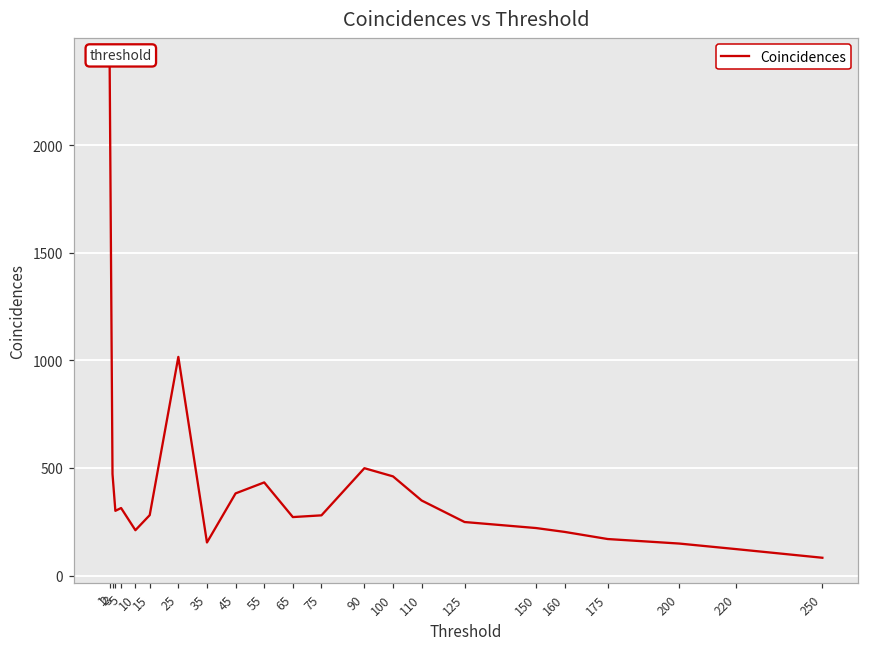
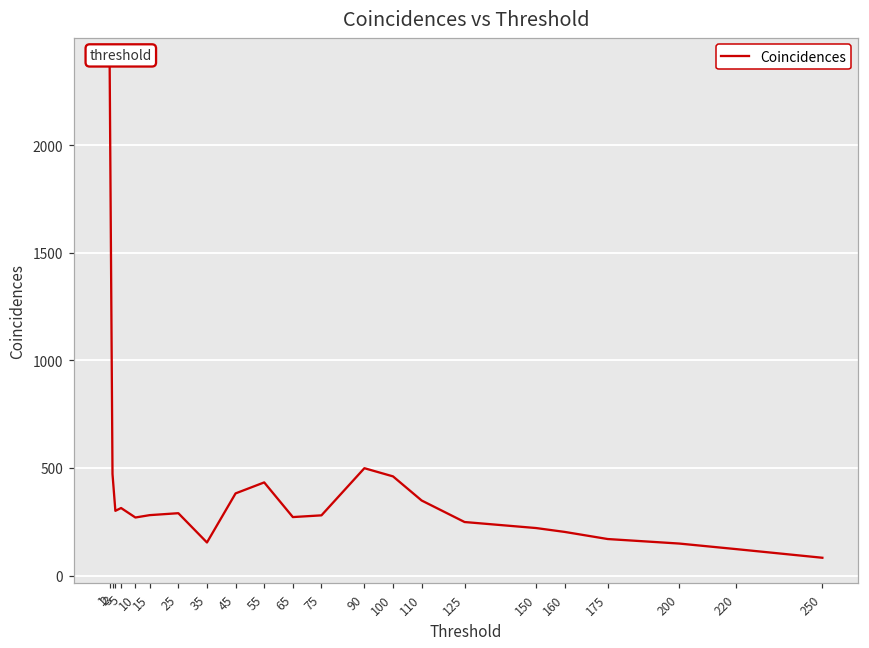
  {
    "2": 470,
    "3": 300,
    "5": 310,
-   "10": 210,
+   "10": 270,
    "15": 280,
-   "25": 1020,
+   "25": 290,
    "35": 150,
    "45": 380,
    "55": 430,
    "65": 270,
    "75": 280,
    "90": 500,
    "100": 460,
    "110": 350,
    "125": 250,
    "150": 220,
    "160": 200,
    "175": 170,
    "200": 150,
    "220": 120,
    "250": 80
  }
